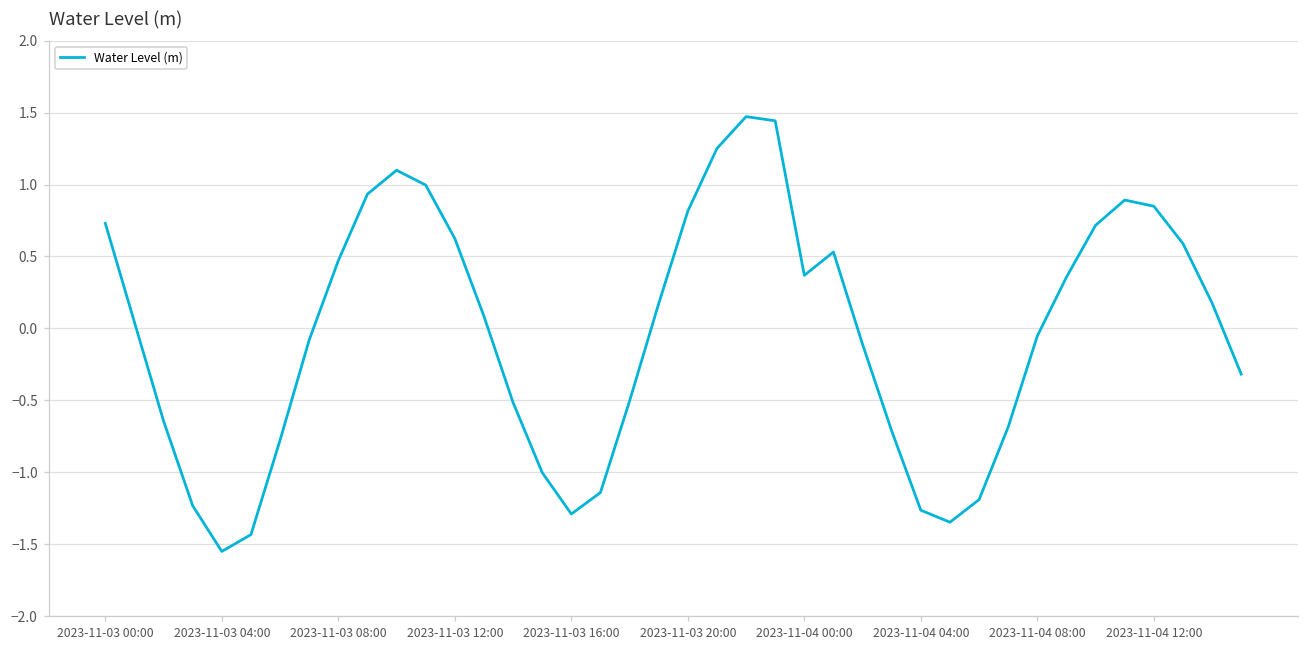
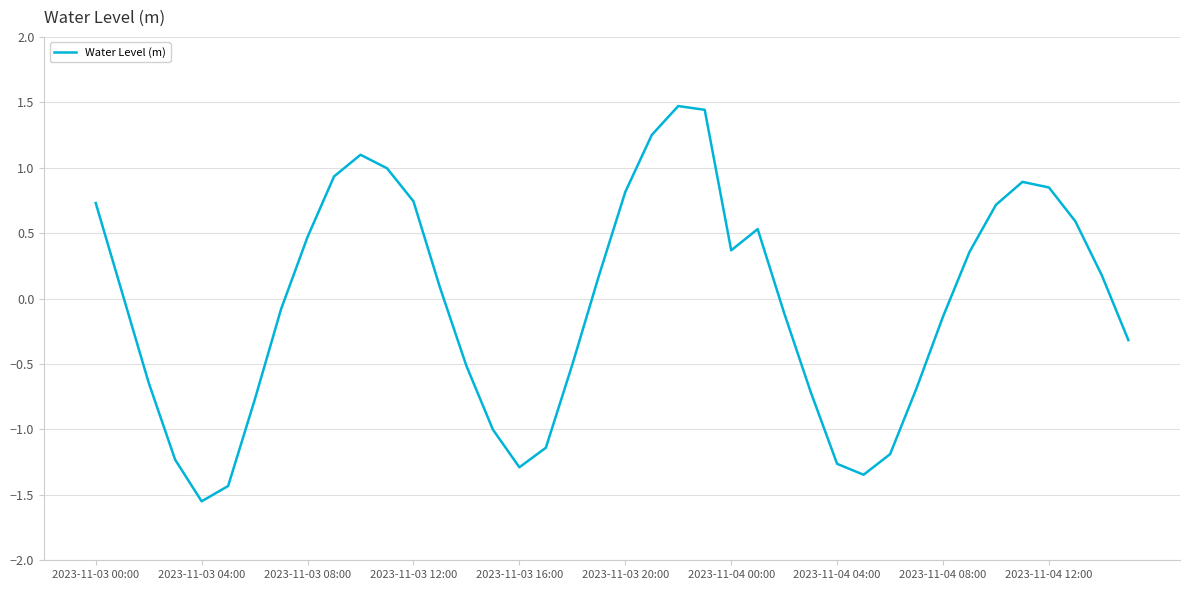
  {
    "2023-11-03 00:00": 0.73,
    "2023-11-03 04:00": -1.55,
    "2023-11-03 08:00": 0.47,
-   "2023-11-03 12:00": 0.62,
+   "2023-11-03 12:00": 0.74,
    "2023-11-03 16:00": -1.29,
    "2023-11-03 20:00": 0.81,
    "2023-11-04 00:00": 0.37,
    "2023-11-04 04:00": -1.26,
-   "2023-11-04 08:00": -0.05,
+   "2023-11-04 08:00": -0.14,
    "2023-11-04 12:00": 0.85
  }
